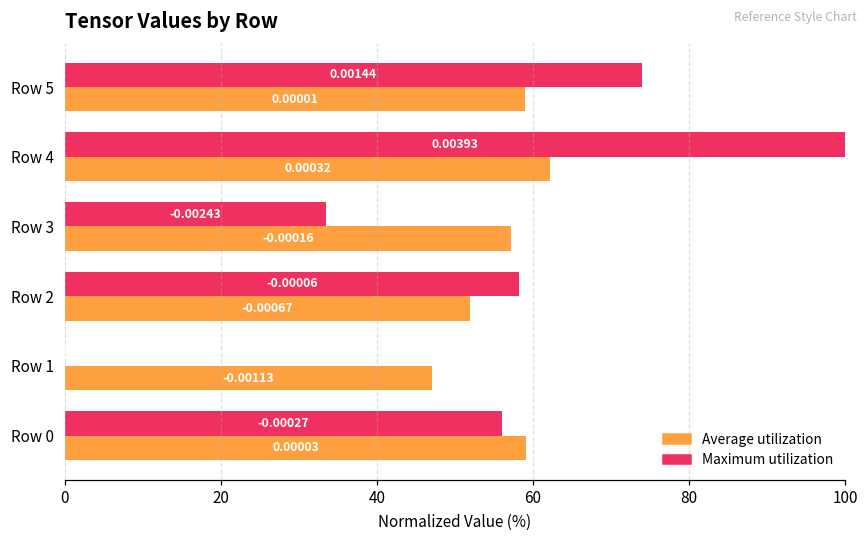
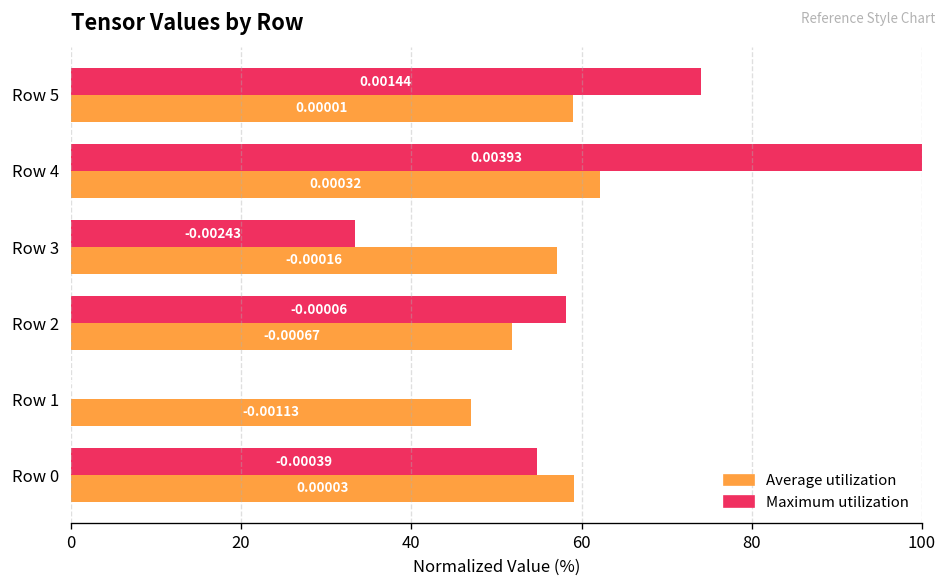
  {
    "Maximum utilization": {
-     "Row 0": -0.00027
+     "Row 0": -0.00039
    }
  }
